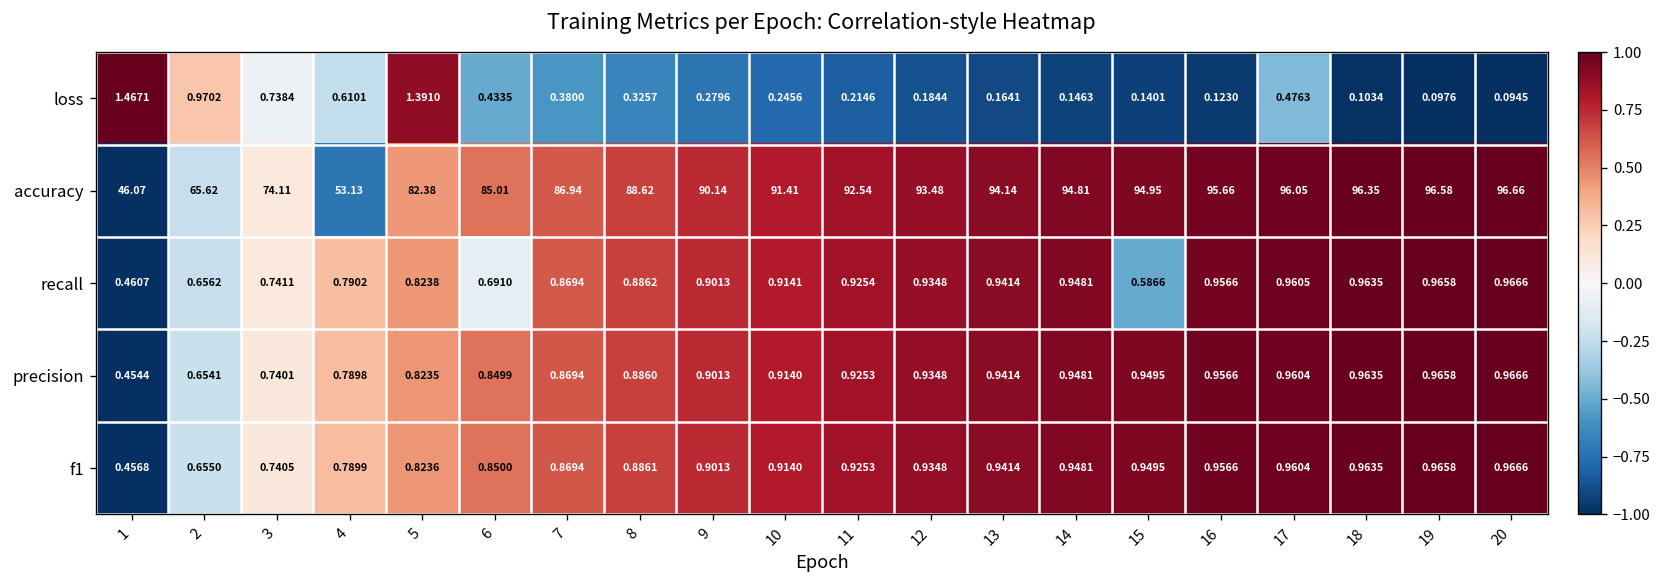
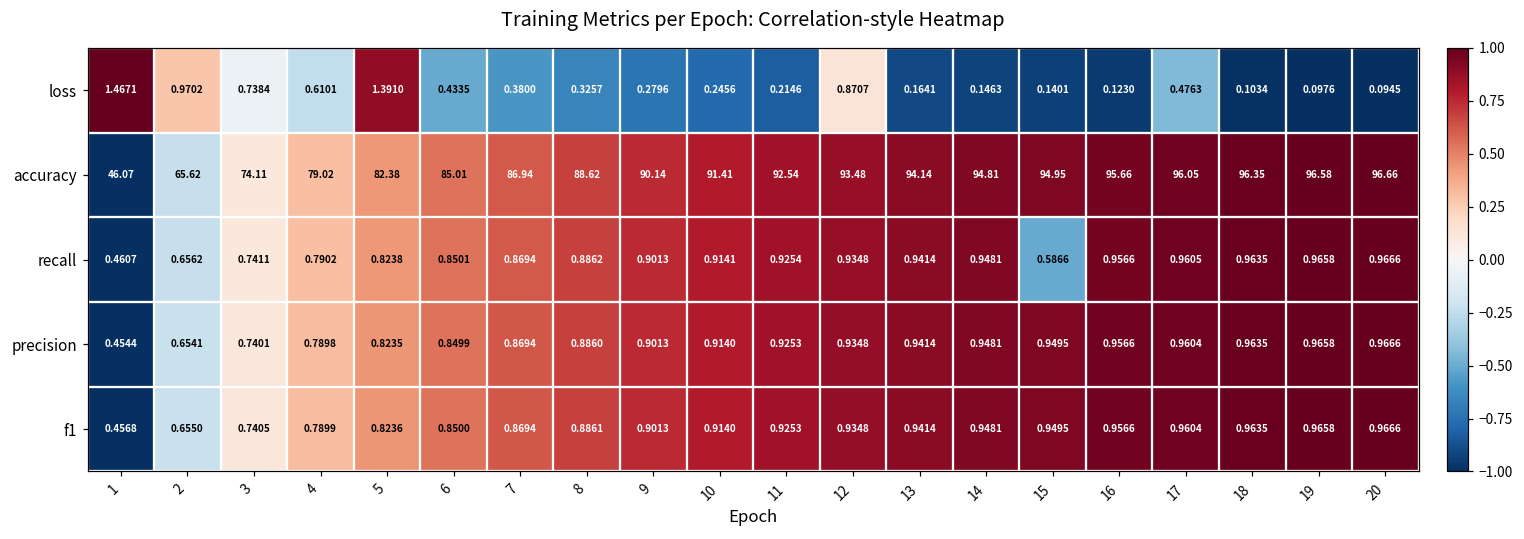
  {
    "loss": {
      "1": 1.4671,
      "2": 0.9702,
      "3": 0.7384,
      "4": 0.6101,
      "5": 1.3910,
      "6": 0.4335,
      "7": 0.3800,
      "8": 0.3257,
      "9": 0.2796,
      "10": 0.2456,
      "11": 0.2146,
-     "12": 0.1844,
+     "12": 0.8707,
      "13": 0.1641,
      "14": 0.1463,
      "15": 0.1401,
      "16": 0.1230,
      "17": 0.4763,
      "18": 0.1034,
      "19": 0.0976,
      "20": 0.0945
    },
    "accuracy": {
      "1": 46.07,
      "2": 65.62,
      "3": 74.11,
-     "4": 53.13,
+     "4": 79.02,
      "5": 82.38,
      "6": 85.01,
      "7": 86.94,
      "8": 88.62,
      "9": 90.14,
      "10": 91.41,
      "11": 92.54,
      "12": 93.48,
      "13": 94.14,
      "14": 94.81,
      "15": 94.95,
      "16": 95.66,
      "17": 96.05,
      "18": 96.35,
      "19": 96.58,
      "20": 96.66
    },
    "recall": {
      "1": 0.4607,
      "2": 0.6562,
      "3": 0.7411,
      "4": 0.7902,
      "5": 0.8238,
-     "6": 0.6910,
+     "6": 0.8501,
      "7": 0.8694,
      "8": 0.8862,
      "9": 0.9013,
      "10": 0.9141,
      "11": 0.9254,
      "12": 0.9348,
      "13": 0.9414,
      "14": 0.9481,
      "15": 0.5866,
      "16": 0.9566,
      "17": 0.9605,
      "18": 0.9635,
      "19": 0.9658,
      "20": 0.9666
    },
    "precision": {
      "1": 0.4544,
      "2": 0.6541,
      "3": 0.7401,
      "4": 0.7898,
      "5": 0.8235,
      "6": 0.8499,
      "7": 0.8694,
      "8": 0.8860,
      "9": 0.9013,
      "10": 0.9140,
      "11": 0.9253,
      "12": 0.9348,
      "13": 0.9414,
      "14": 0.9481,
      "15": 0.9495,
      "16": 0.9566,
      "17": 0.9604,
      "18": 0.9635,
      "19": 0.9658,
      "20": 0.9666
    },
    "f1": {
      "1": 0.4568,
      "2": 0.6550,
      "3": 0.7405,
      "4": 0.7899,
      "5": 0.8236,
      "6": 0.8500,
      "7": 0.8694,
      "8": 0.8861,
      "9": 0.9013,
      "10": 0.9140,
      "11": 0.9253,
      "12": 0.9348,
      "13": 0.9414,
      "14": 0.9481,
      "15": 0.9495,
      "16": 0.9566,
      "17": 0.9604,
      "18": 0.9635,
      "19": 0.9658,
      "20": 0.9666
    }
  }
